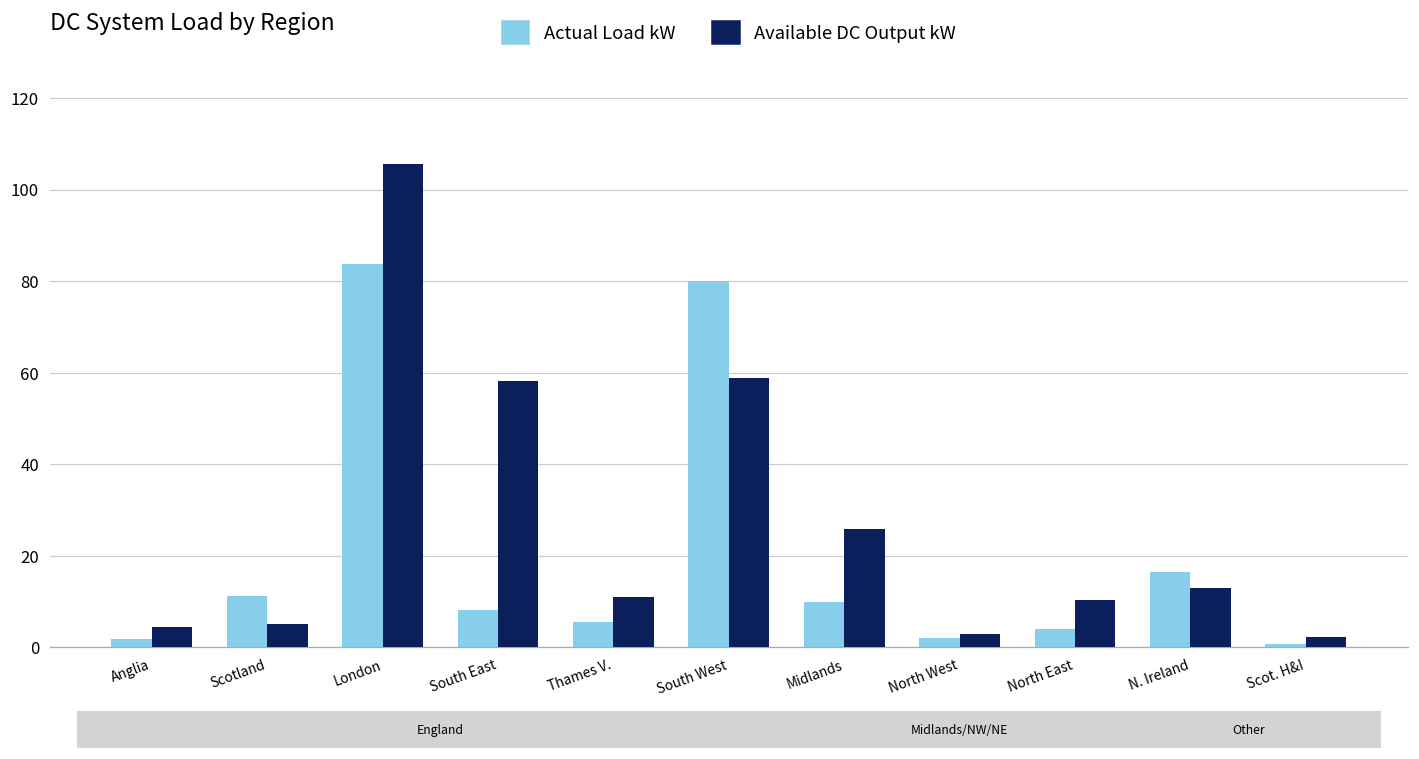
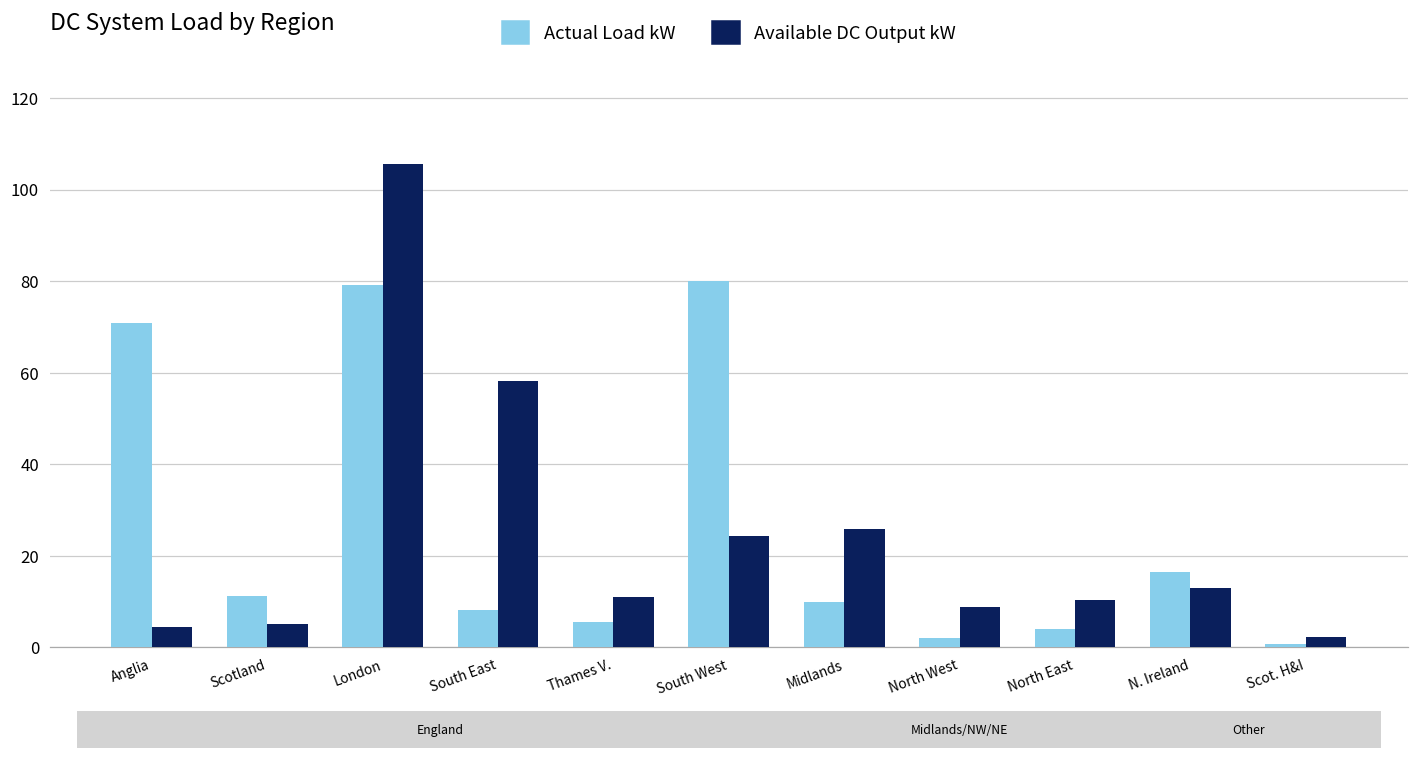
  {
    "Actual Load kW": {
-     "Anglia": 2,
+     "Anglia": 71,
      "Scotland": 11,
-     "London": 84,
+     "London": 79,
      "South East": 8,
      "Thames V.": 5,
      "South West": 80,
      "Midlands": 10,
      "North West": 2,
      "North East": 4,
      "N. Ireland": 16,
      "Scot. H&I": 1
    },
    "Available DC Output kW": {
      "Anglia": 5,
      "Scotland": 5,
      "London": 106,
      "South East": 58,
      "Thames V.": 11,
-     "South West": 59,
+     "South West": 24,
      "Midlands": 26,
-     "North West": 3,
+     "North West": 9,
      "North East": 10,
      "N. Ireland": 13,
      "Scot. H&I": 2
    }
  }
